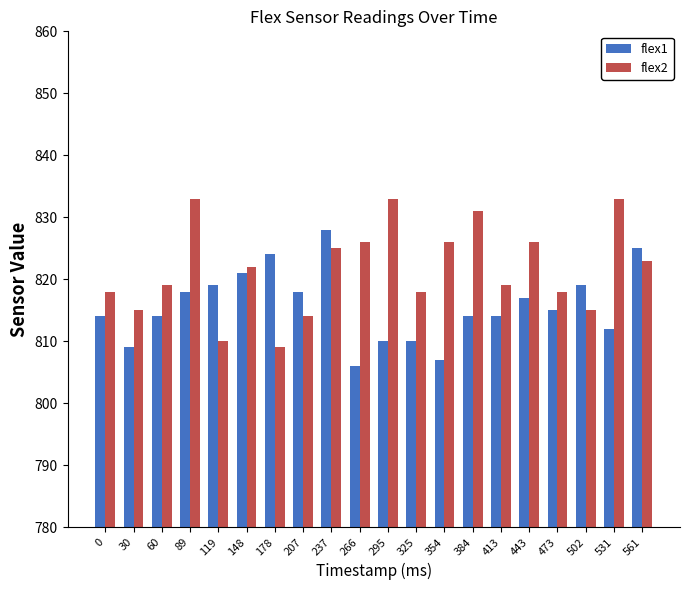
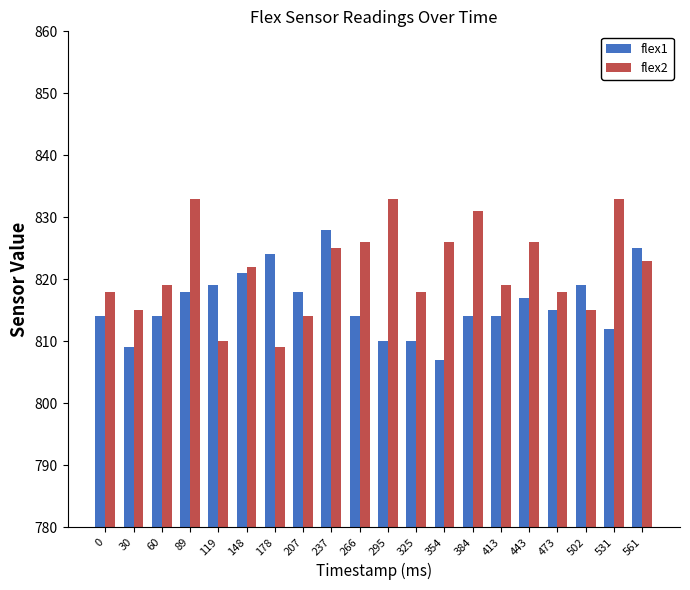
  {
    "flex1": {
      "0": 814,
      "30": 809,
      "60": 814,
      "89": 818,
      "119": 819,
      "148": 821,
      "178": 824,
      "207": 818,
      "237": 828,
-     "266": 806,
+     "266": 814,
      "295": 810,
      "325": 810,
      "354": 807,
      "384": 814,
      "413": 814,
      "443": 817,
      "473": 815,
      "502": 819,
      "531": 812,
      "561": 825
    },
    "flex2": {
      "0": 818,
      "30": 815,
      "60": 819,
      "89": 833,
      "119": 810,
      "148": 822,
      "178": 809,
      "207": 814,
      "237": 825,
      "266": 826,
      "295": 833,
      "325": 818,
      "354": 826,
      "384": 831,
      "413": 819,
      "443": 826,
      "473": 818,
      "502": 815,
      "531": 833,
      "561": 823
    }
  }
